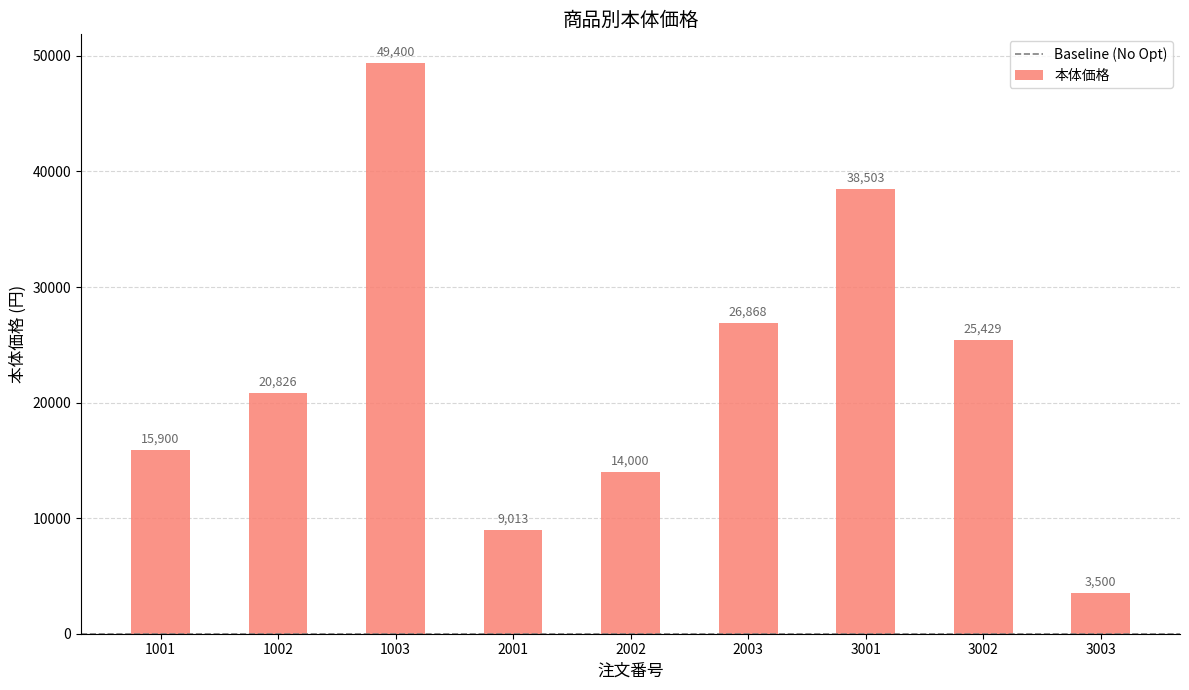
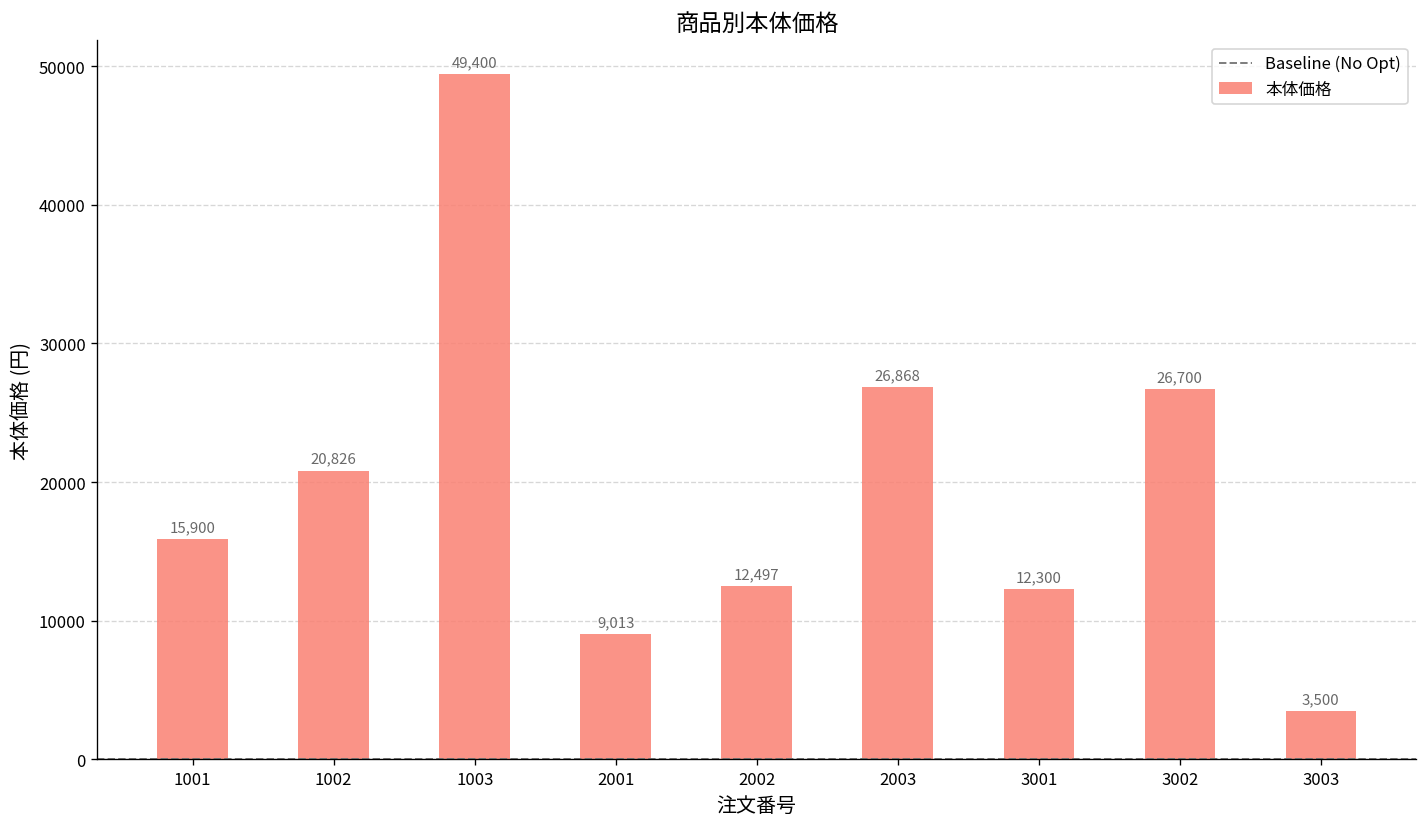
  {
    "1001": "15,900",
    "1002": "20,826",
    "1003": "49,400",
    "2001": "9,013",
-   "2002": "14,000",
+   "2002": "12,497",
    "2003": "26,868",
-   "3001": "38,503",
-   "3002": "25,429",
+   "3001": "12,300",
+   "3002": "26,700",
    "3003": "3,500"
  }
